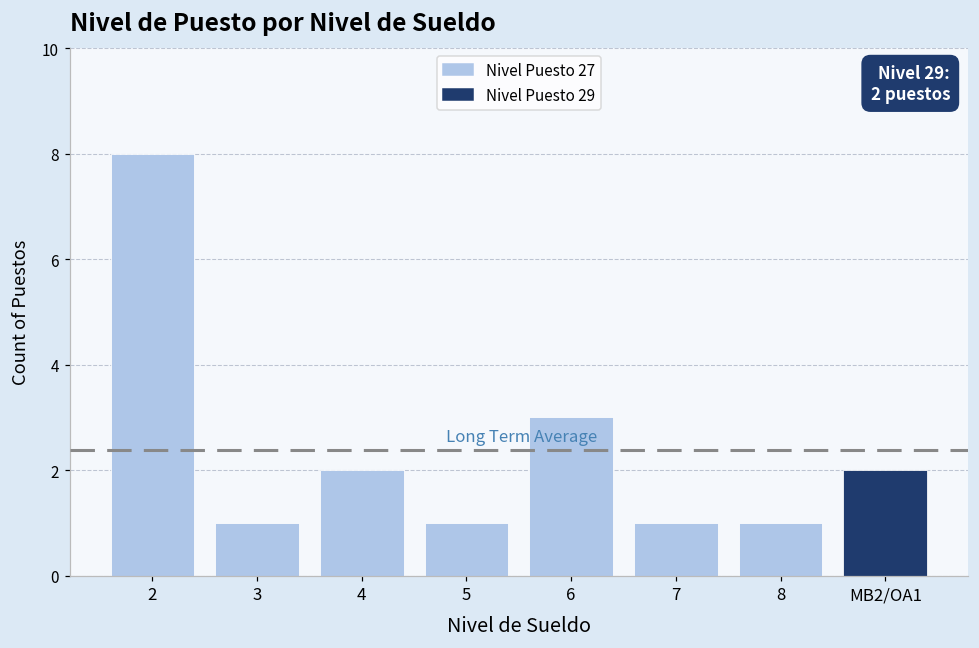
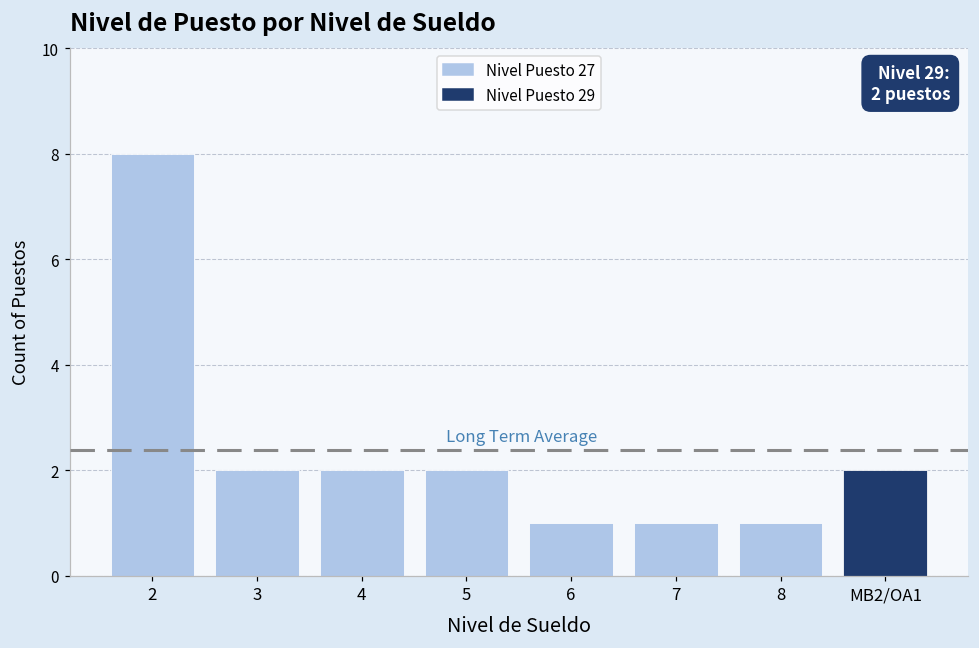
  {
    "2": 8,
-   "3": 1,
+   "3": 2,
    "4": 2,
-   "5": 1,
-   "6": 3,
+   "5": 2,
+   "6": 1,
    "7": 1,
    "8": 1,
    "MB2/OA1": 2
  }
